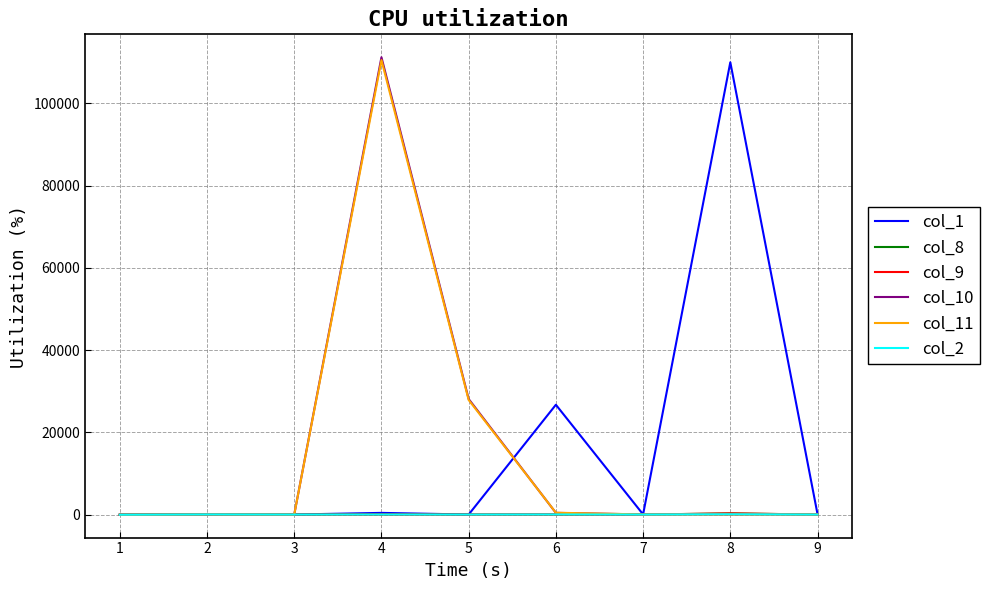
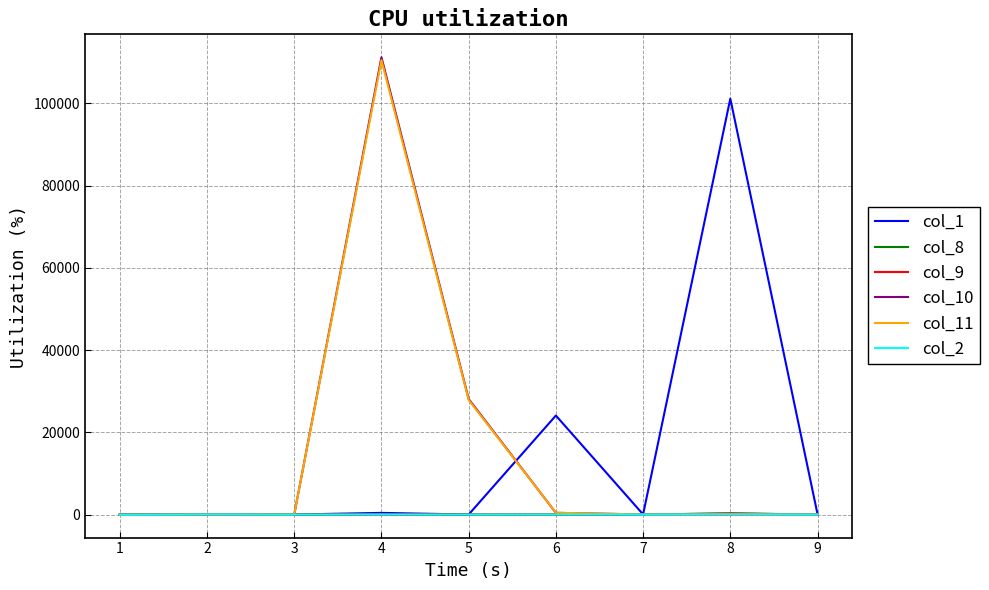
  {
    "col_1": {
-     "6": 27000,
-     "8": 110000
+     "6": 24000,
+     "8": 101000
    },
    "col_10": {
      "4": 111000
    },
    "col_11": {
      "4": 111000
    }
  }
